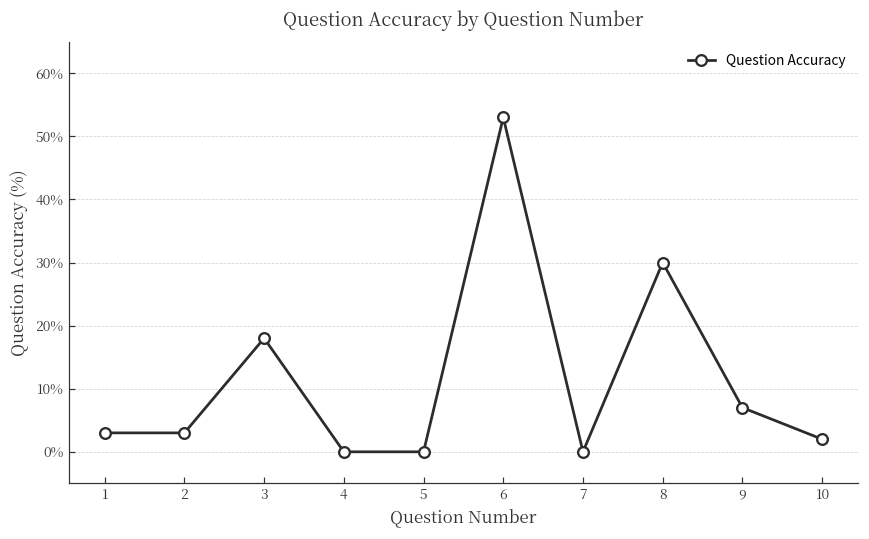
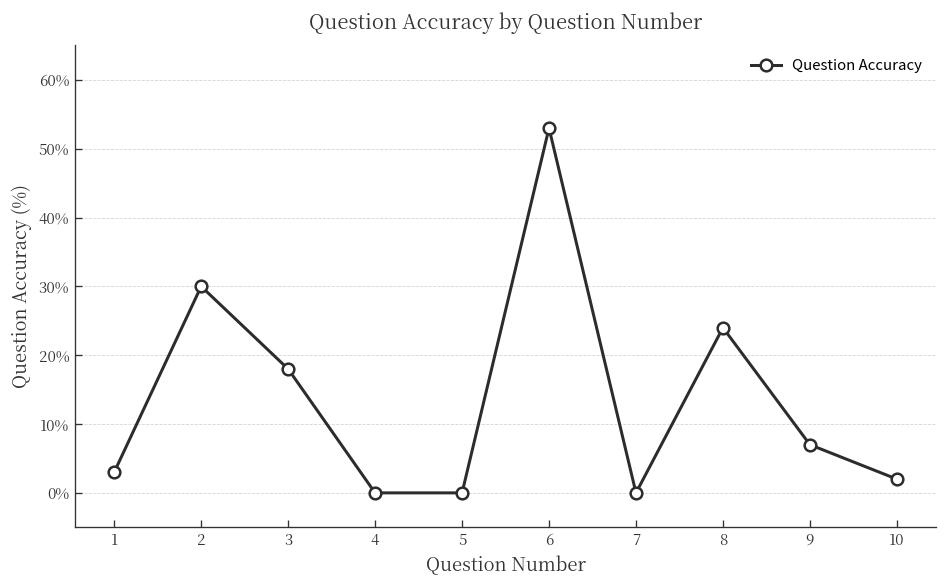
  {
    "1": "3%",
-   "2": "3%",
+   "2": "30%",
    "3": "18%",
    "4": "0%",
    "5": "0%",
    "6": "53%",
    "7": "0%",
-   "8": "30%",
+   "8": "24%",
    "9": "7%",
    "10": "2%"
  }
